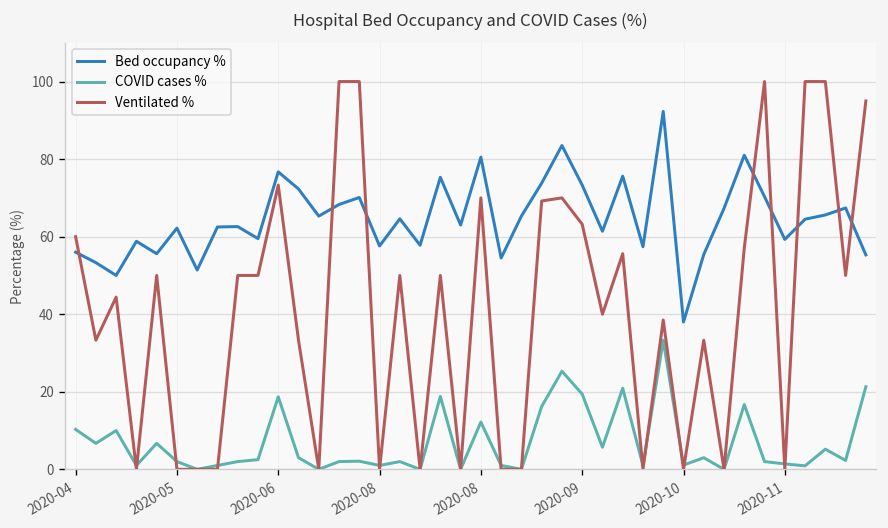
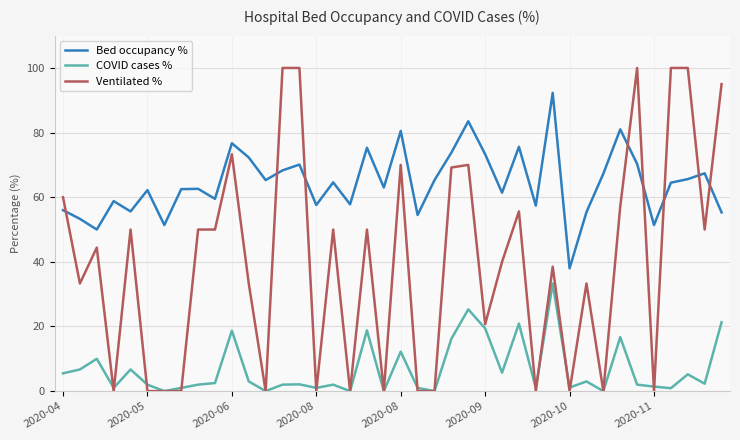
  {
    "Bed occupancy %": {
      "2020-04": 56,
      "2020-05": 62,
      "2020-06": 77,
      "2020-09": 73,
      "2020-10": 38,
-     "2020-11": 59
+     "2020-11": 51
    },
    "COVID cases %": {
-     "2020-04": 10,
+     "2020-04": 6,
      "2020-05": 2,
      "2020-06": 19,
      "2020-09": 19,
      "2020-10": 1,
      "2020-11": 1
    },
    "Ventilated %": {
      "2020-04": 60,
      "2020-05": 0,
      "2020-06": 73,
-     "2020-09": 63,
+     "2020-09": 21,
      "2020-10": 0,
      "2020-11": 0
    }
  }
